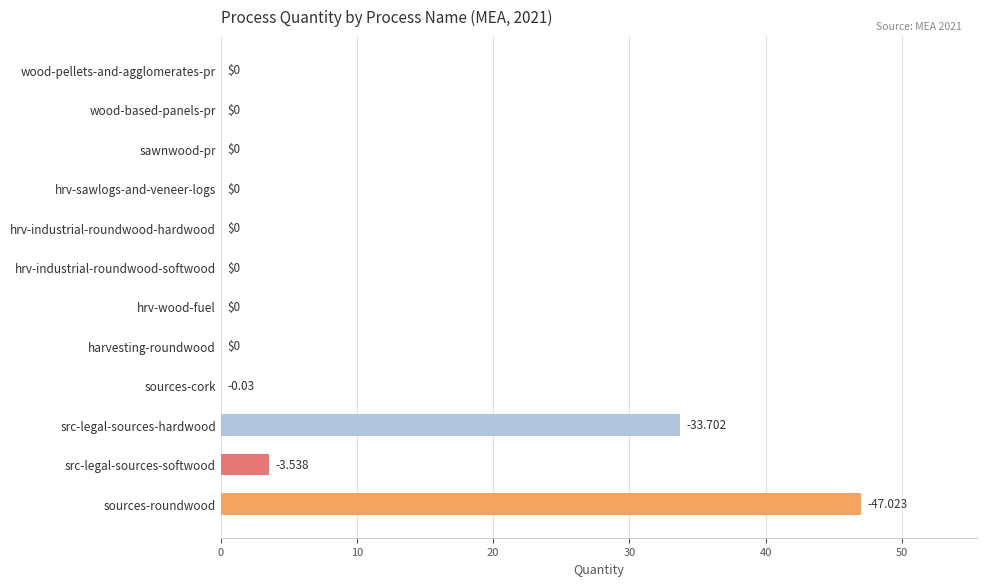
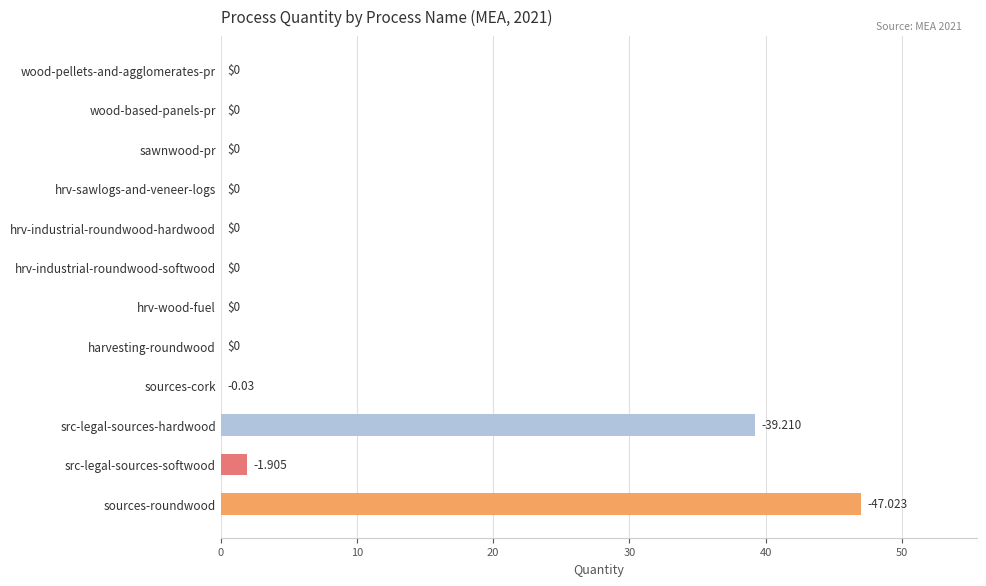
  {
    "wood-pellets-and-agglomerates-pr": "$0",
    "wood-based-panels-pr": "$0",
    "sawnwood-pr": "$0",
    "hrv-sawlogs-and-veneer-logs": "$0",
    "hrv-industrial-roundwood-hardwood": "$0",
    "hrv-industrial-roundwood-softwood": "$0",
    "hrv-wood-fuel": "$0",
    "harvesting-roundwood": "$0",
-   "src-legal-sources-hardwood": "-33.702",
-   "src-legal-sources-softwood": "-3.538"
+   "src-legal-sources-hardwood": "-39.210",
+   "src-legal-sources-softwood": "-1.905"
  }
